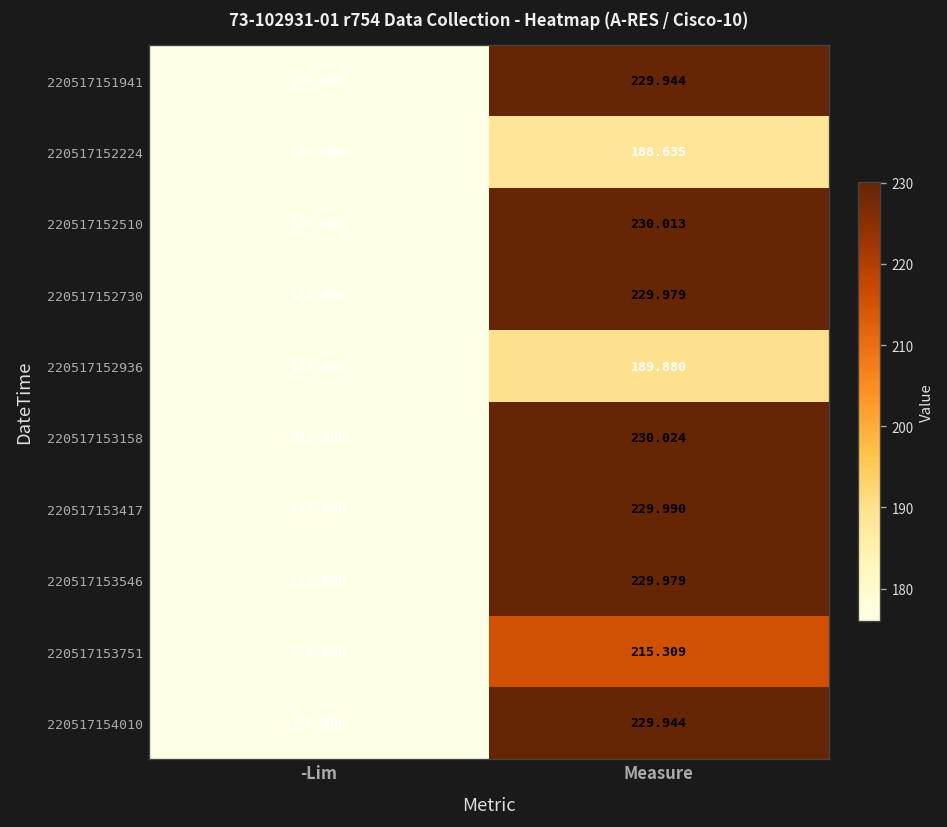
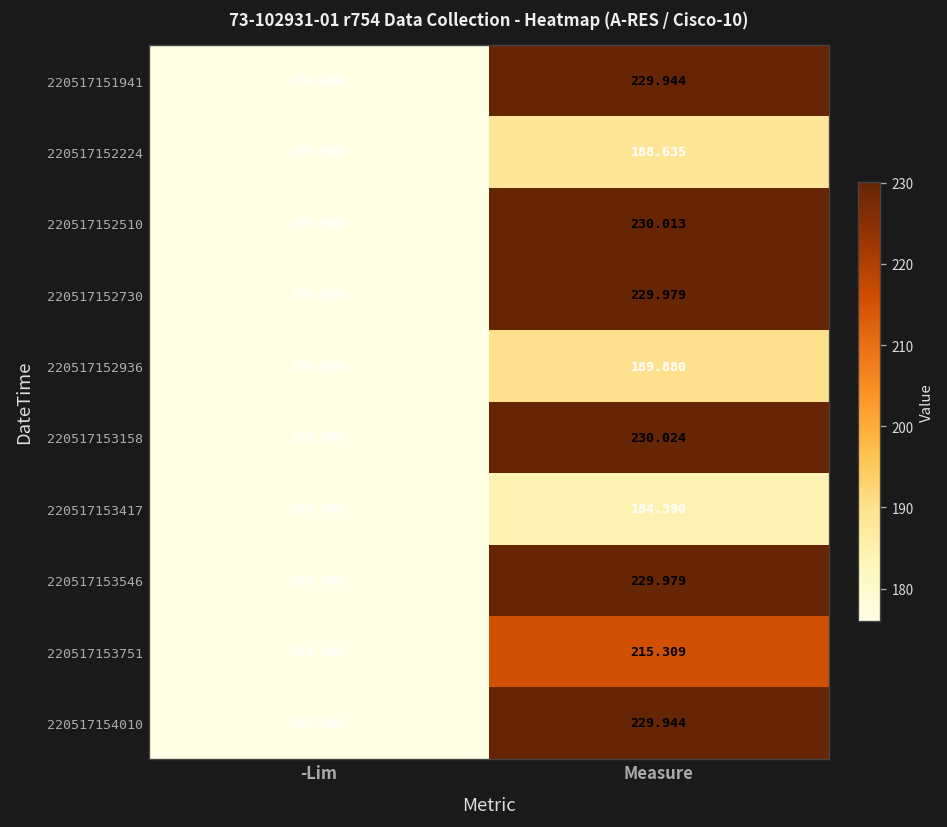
  {
    "220517151941": {
      "Measure": 229.944
    },
    "220517152224": {
      "Measure": 188.635
    },
    "220517152510": {
      "Measure": 230.013
    },
    "220517152730": {
      "Measure": 229.979
    },
    "220517152936": {
      "Measure": 189.880
    },
    "220517153158": {
      "Measure": 230.024
    },
    "220517153417": {
-     "Measure": 229.990
+     "Measure": 184.390
    },
    "220517153546": {
      "Measure": 229.979
    },
    "220517153751": {
      "Measure": 215.309
    },
    "220517154010": {
      "Measure": 229.944
    }
  }
